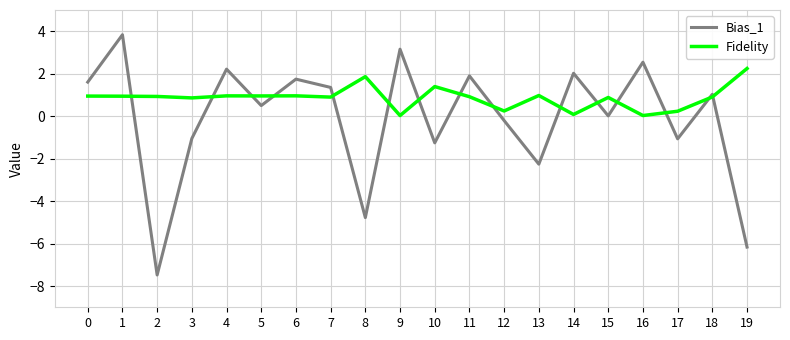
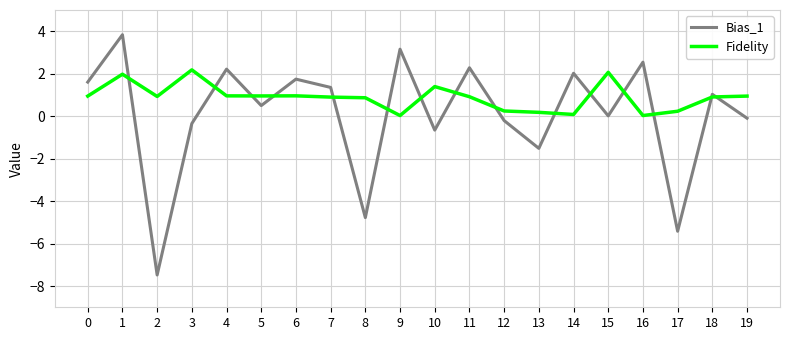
  {
    "Bias_1": {
      "0": 1.6,
      "1": 3.8,
      "2": -7.5,
-     "3": -1.1,
+     "3": -0.3,
      "4": 2.2,
      "5": 0.5,
      "6": 1.7,
      "7": 1.4,
      "8": -4.8,
      "9": 3.2,
-     "10": -1.3,
-     "11": 1.9,
+     "10": -0.7,
+     "11": 2.3,
      "12": -0.2,
-     "13": -2.3,
+     "13": -1.5,
      "14": 2.0,
      "15": 0.0,
      "16": 2.5,
-     "17": -1.1,
+     "17": -5.4,
      "18": 1.0,
-     "19": -6.2
+     "19": -0.1
    },
    "Fidelity": {
      "0": 0.9,
-     "1": 0.9,
+     "1": 2.0,
      "2": 0.9,
-     "3": 0.9,
+     "3": 2.2,
      "4": 1.0,
      "5": 1.0,
      "6": 1.0,
      "7": 0.9,
-     "8": 1.9,
+     "8": 0.9,
      "9": 0.0,
      "10": 1.4,
      "11": 0.9,
      "12": 0.2,
-     "13": 1.0,
+     "13": 0.2,
      "14": 0.1,
-     "15": 0.9,
+     "15": 2.1,
      "16": 0.0,
      "17": 0.2,
      "18": 0.9,
-     "19": 2.2
+     "19": 0.9
    }
  }
